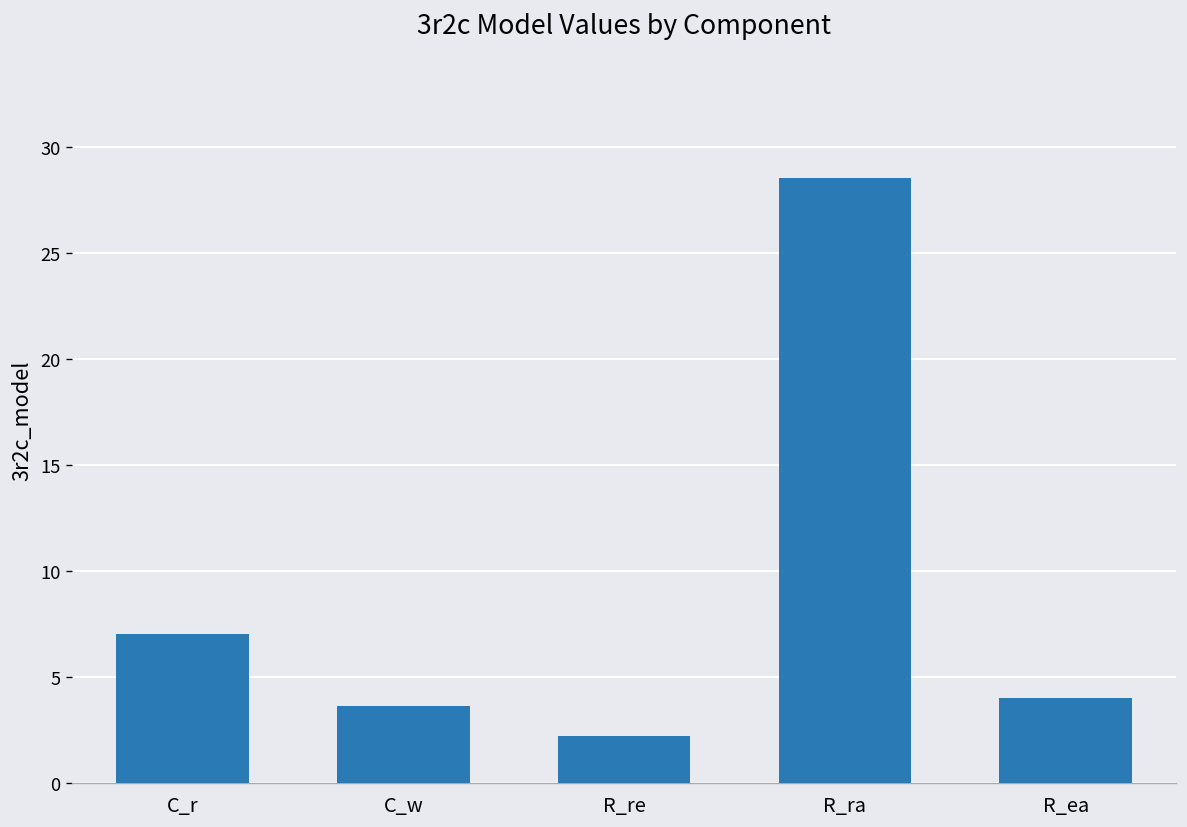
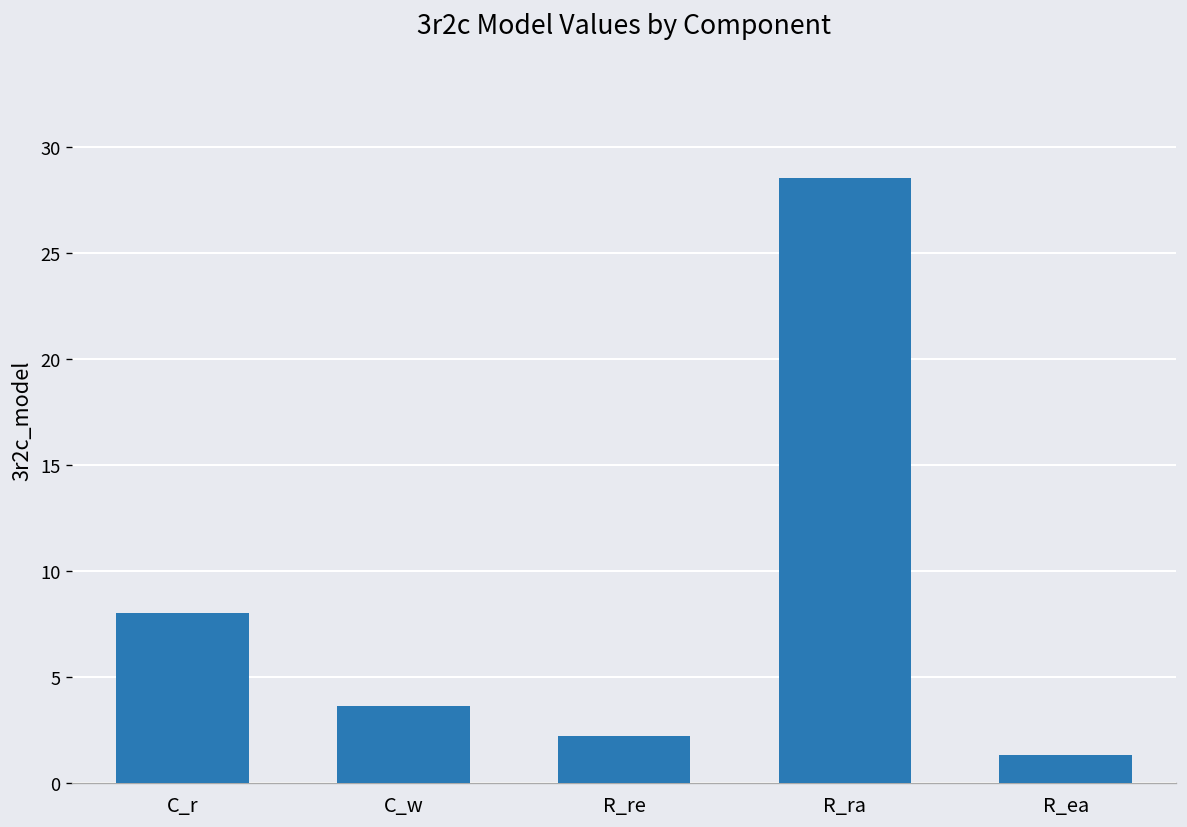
  {
-   "C_r": 7.1,
+   "C_r": 8.0,
    "C_w": 3.6,
    "R_re": 2.2,
    "R_ra": 28.5,
-   "R_ea": 4.0
+   "R_ea": 1.3
  }
